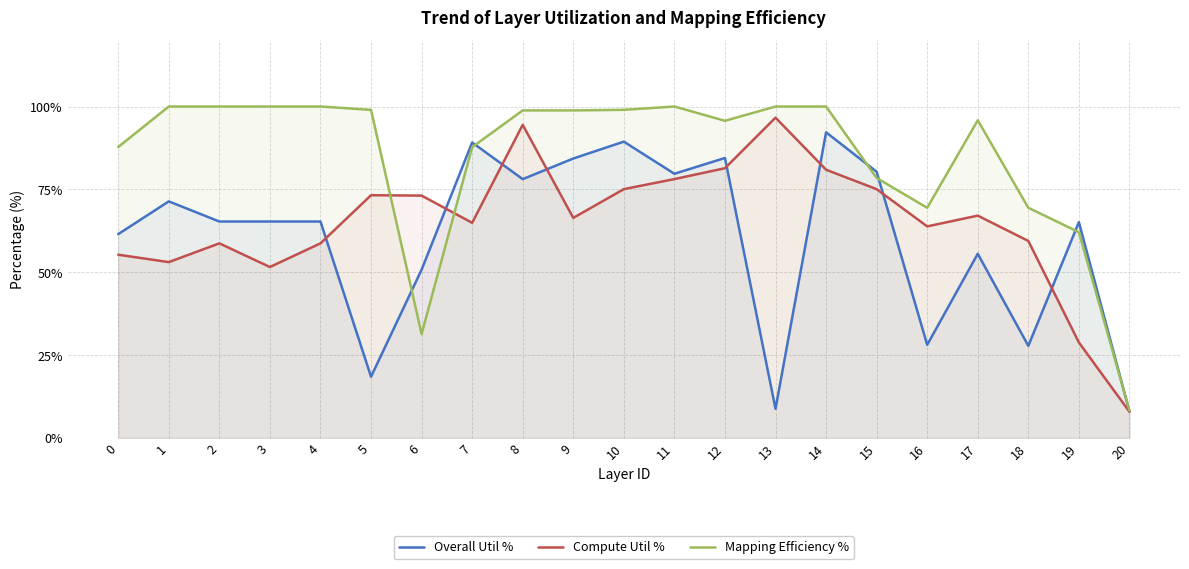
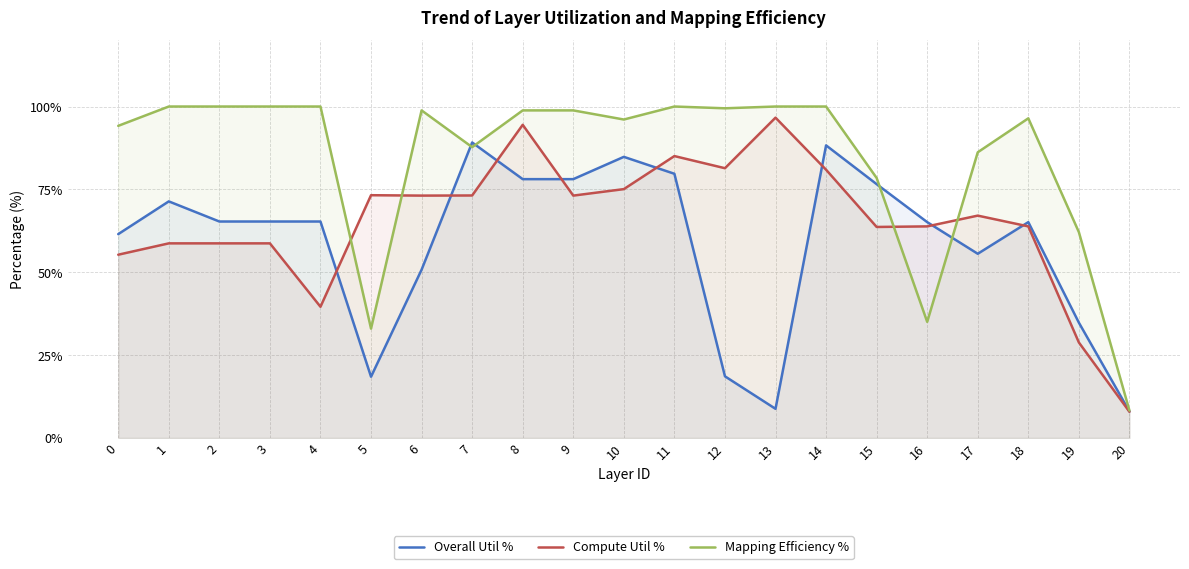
  {
    "Overall Util %": {
      "0": "61%",
      "1": "71%",
      "2": "65%",
      "3": "65%",
      "4": "65%",
      "5": "18%",
      "6": "51%",
      "7": "89%",
      "8": "78%",
-     "9": "84%",
-     "10": "89%",
+     "9": "78%",
+     "10": "85%",
      "11": "80%",
-     "12": "84%",
+     "12": "19%",
      "13": "9%",
-     "14": "92%",
-     "15": "80%",
-     "16": "28%",
+     "14": "88%",
+     "15": "77%",
+     "16": "65%",
      "17": "56%",
-     "18": "28%",
-     "19": "65%"
+     "18": "65%",
+     "19": "35%"
    },
    "Compute Util %": {
      "0": "55%",
-     "1": "53%",
+     "1": "59%",
      "2": "59%",
-     "3": "52%",
-     "4": "59%",
+     "3": "59%",
+     "4": "40%",
      "5": "73%",
      "6": "73%",
-     "7": "65%",
+     "7": "73%",
      "8": "94%",
-     "9": "66%",
+     "9": "73%",
      "10": "75%",
-     "11": "78%",
+     "11": "85%",
      "12": "81%",
      "13": "97%",
      "14": "81%",
-     "15": "75%",
+     "15": "64%",
      "16": "64%",
      "17": "67%",
-     "18": "59%",
+     "18": "64%",
      "19": "29%"
    },
    "Mapping Efficiency %": {
-     "0": "88%",
+     "0": "94%",
      "1": "100%",
      "2": "100%",
      "3": "100%",
      "4": "100%",
-     "5": "99%",
-     "6": "31%",
+     "5": "33%",
+     "6": "99%",
      "7": "88%",
      "8": "99%",
      "9": "99%",
-     "10": "99%",
+     "10": "96%",
      "11": "100%",
-     "12": "96%",
+     "12": "99%",
      "13": "100%",
      "14": "100%",
      "15": "78%",
-     "16": "69%",
-     "17": "96%",
-     "18": "69%",
+     "16": "35%",
+     "17": "86%",
+     "18": "96%",
      "19": "62%"
    }
  }
